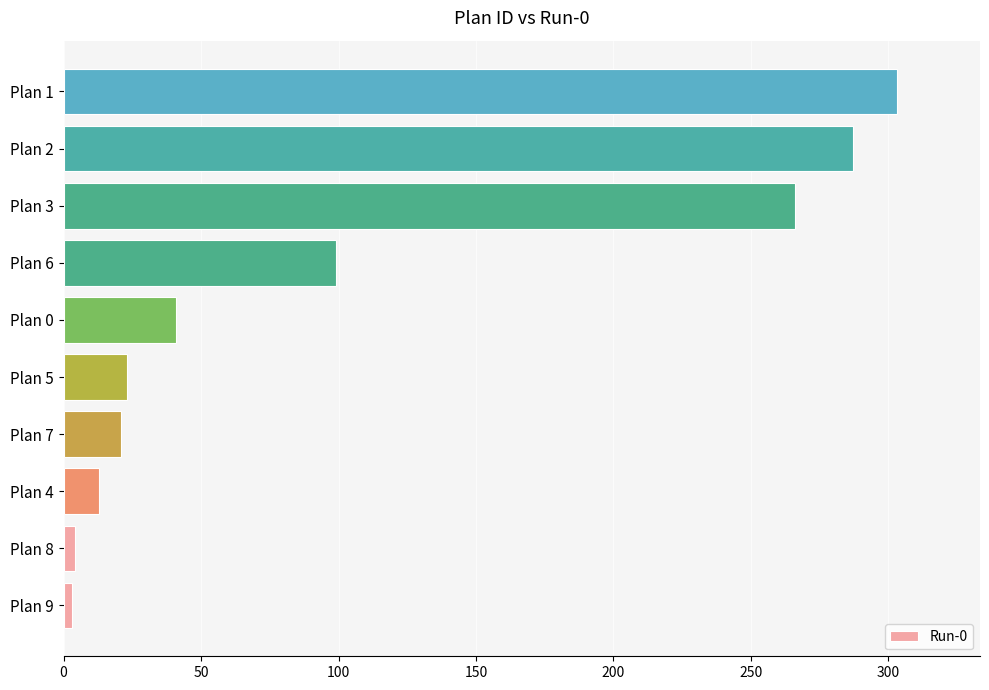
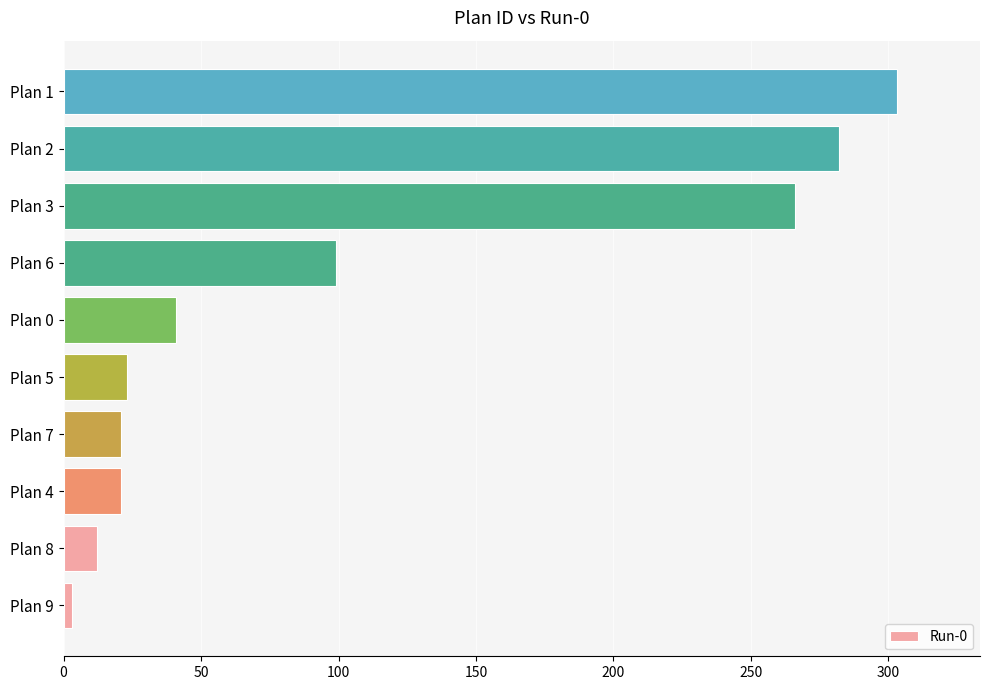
  {
    "Plan 1": 303,
-   "Plan 2": 287,
+   "Plan 2": 282,
    "Plan 3": 266,
    "Plan 6": 99,
    "Plan 0": 41,
    "Plan 5": 23,
    "Plan 7": 21,
-   "Plan 4": 13,
-   "Plan 8": 4,
+   "Plan 4": 21,
+   "Plan 8": 12,
    "Plan 9": 3
  }
